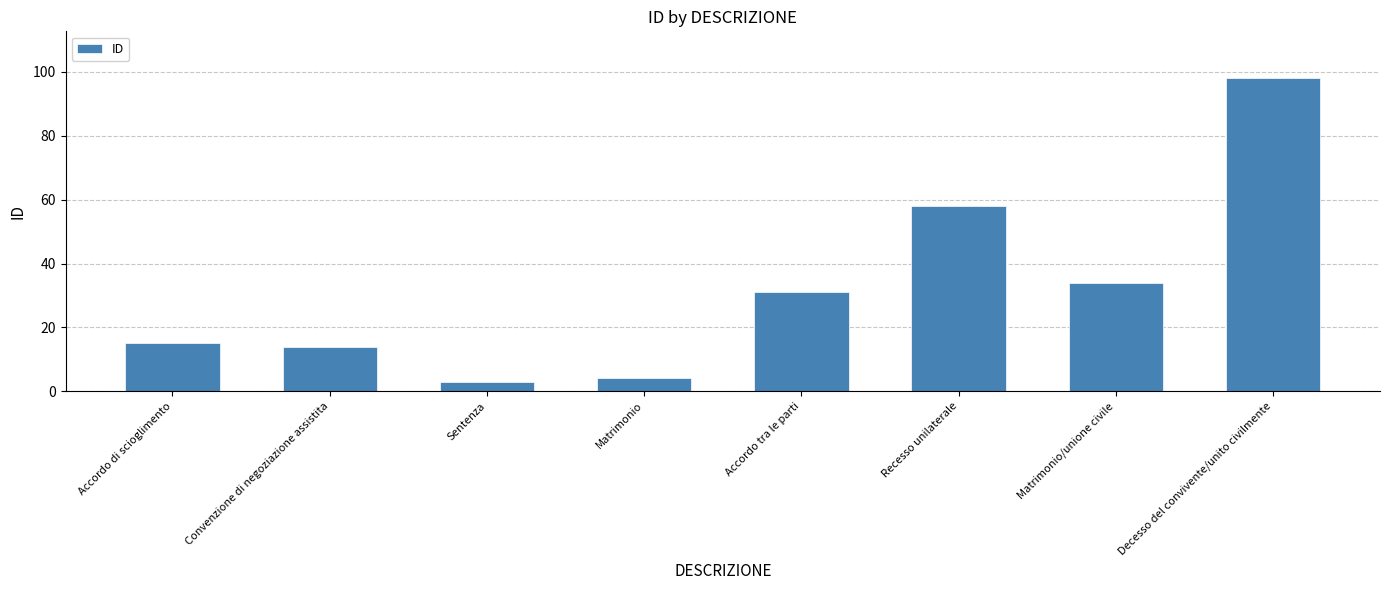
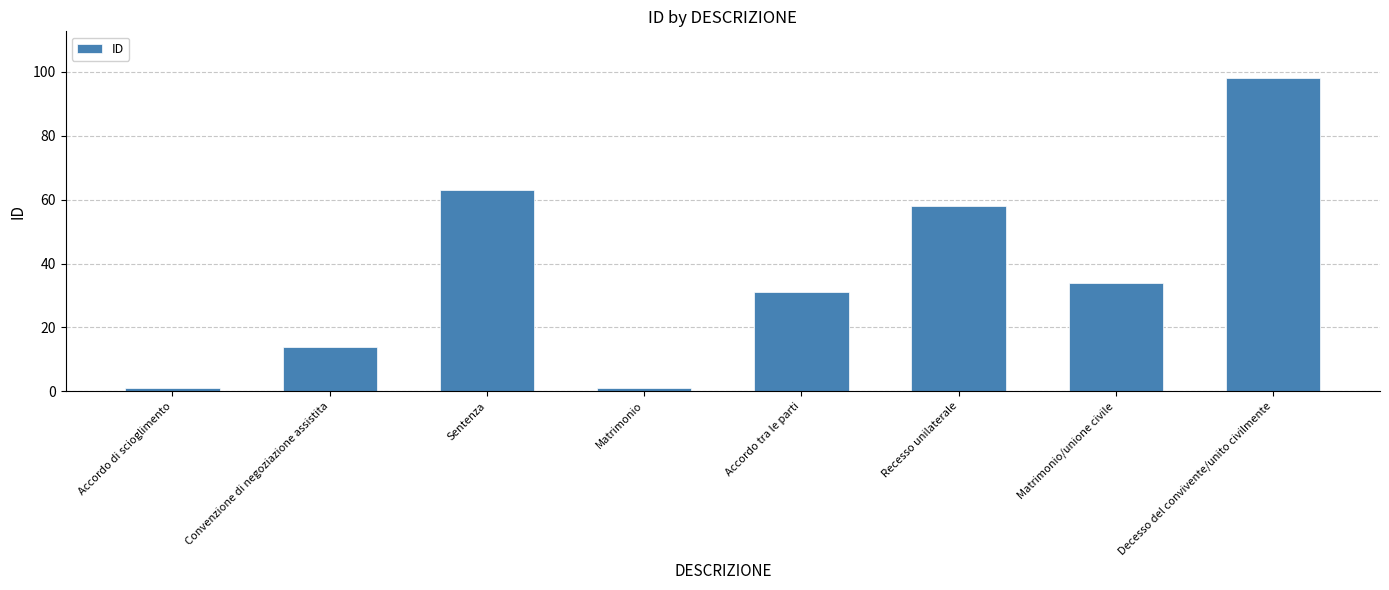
  {
-   "Accordo di scioglimento": 15,
+   "Accordo di scioglimento": 1,
    "Convenzione di negoziazione assistita": 14,
-   "Sentenza": 3,
-   "Matrimonio": 4,
+   "Sentenza": 63,
+   "Matrimonio": 1,
    "Accordo tra le parti": 31,
    "Recesso unilaterale": 58,
    "Matrimonio/unione civile": 34,
    "Decesso del convivente/unito civilmente": 98
  }
